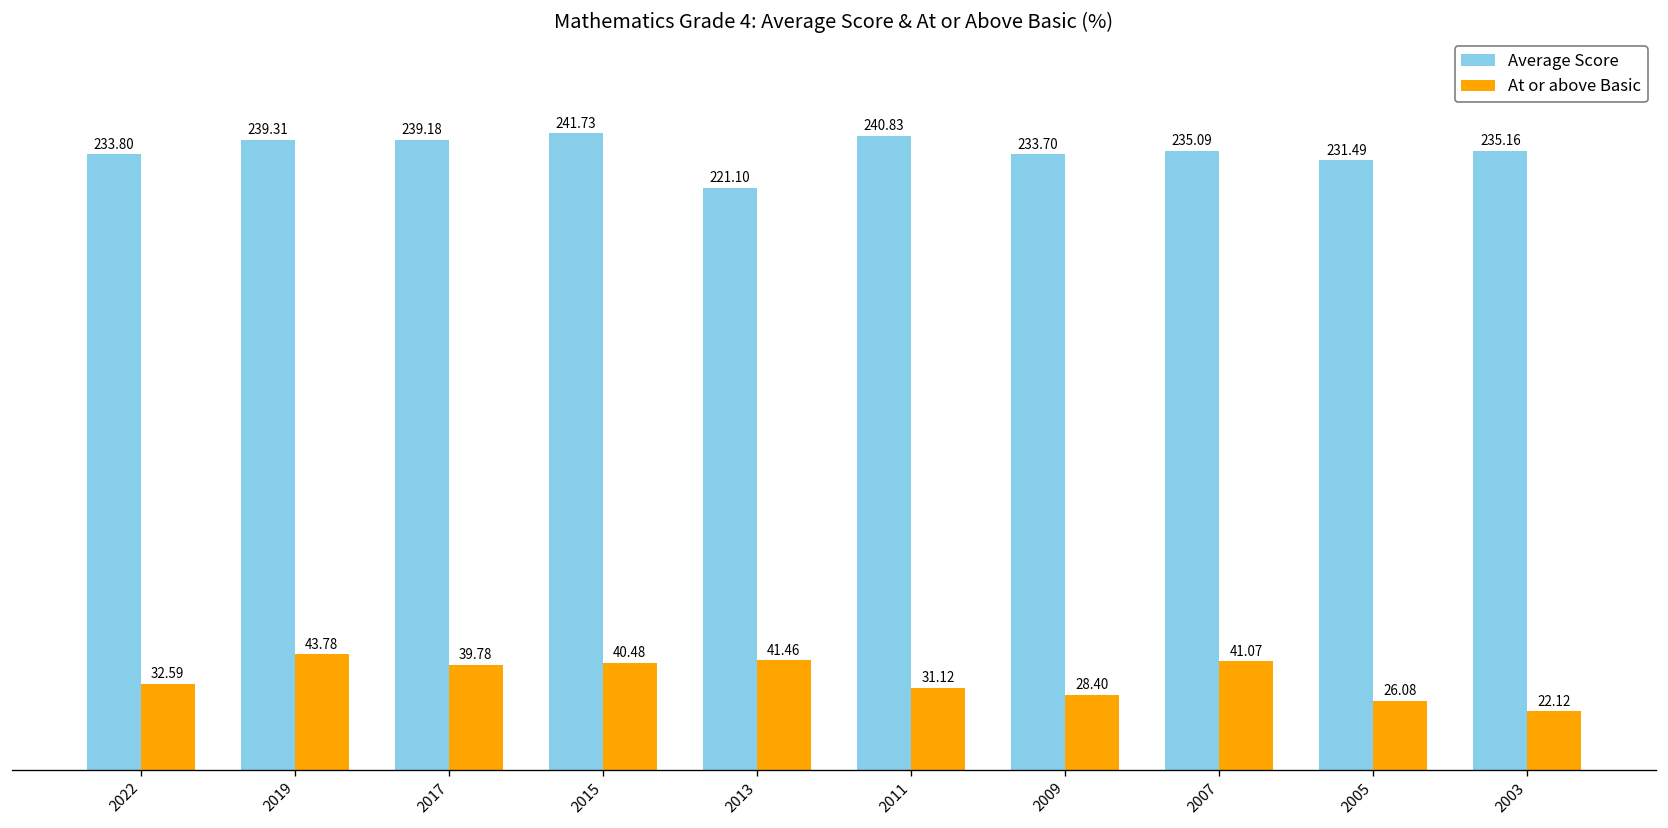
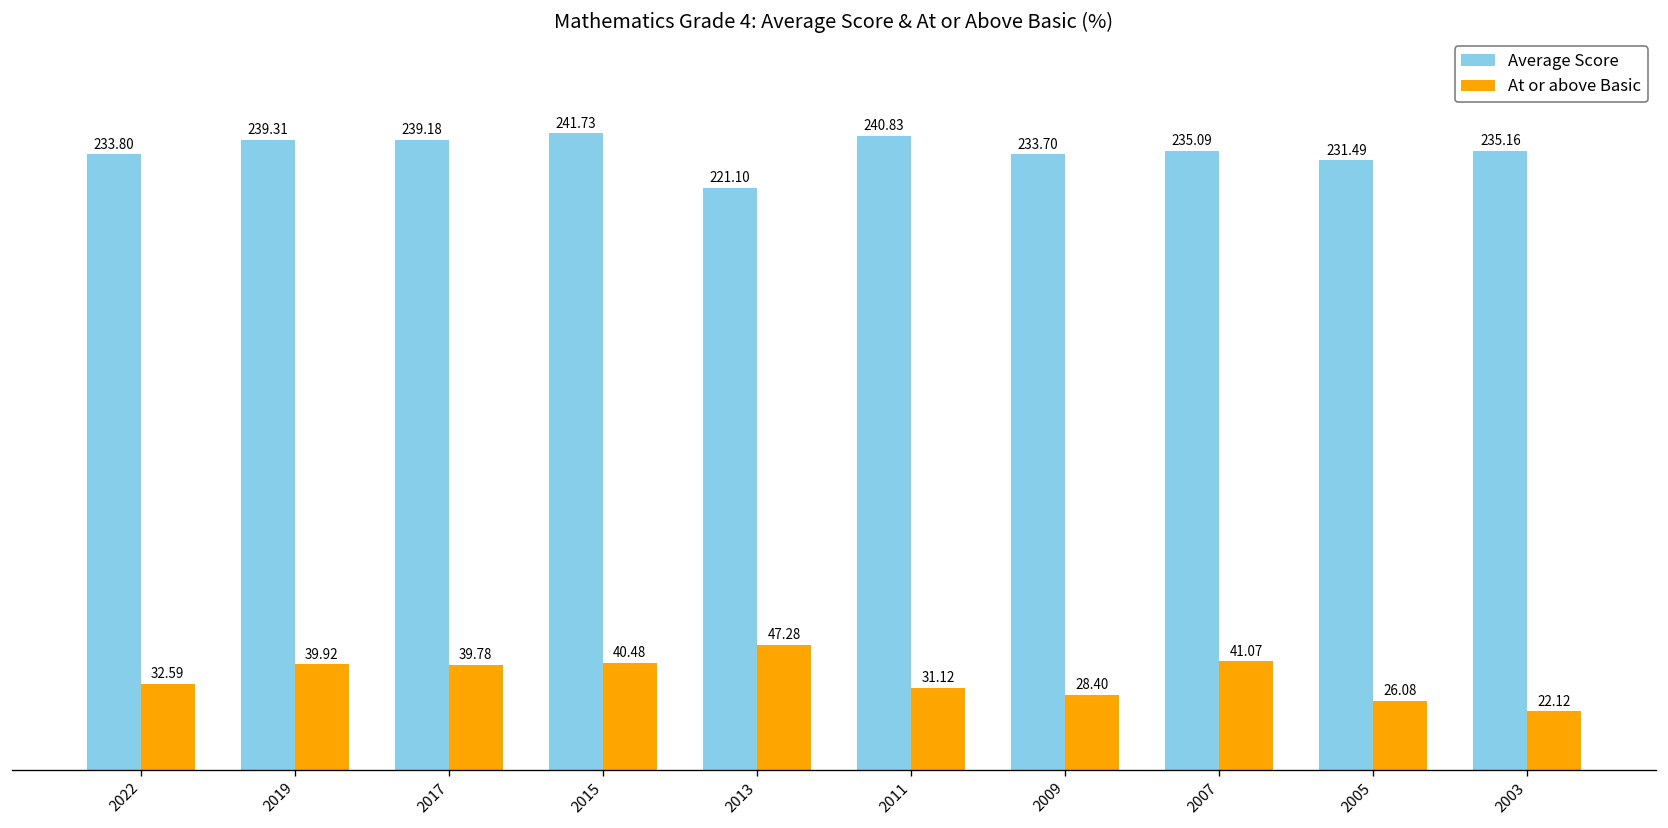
  {
    "Average Score": {
      "2022": 233.80,
      "2019": 239.31,
      "2017": 239.18,
      "2015": 241.73,
      "2013": 221.10,
      "2011": 240.83,
      "2009": 233.70,
      "2007": 235.09,
      "2005": 231.49,
      "2003": 235.16
    },
    "At or above Basic": {
      "2022": 32.59,
-     "2019": 43.78,
+     "2019": 39.92,
      "2017": 39.78,
      "2015": 40.48,
-     "2013": 41.46,
+     "2013": 47.28,
      "2011": 31.12,
      "2009": 28.40,
      "2007": 41.07,
      "2005": 26.08,
      "2003": 22.12
    }
  }
